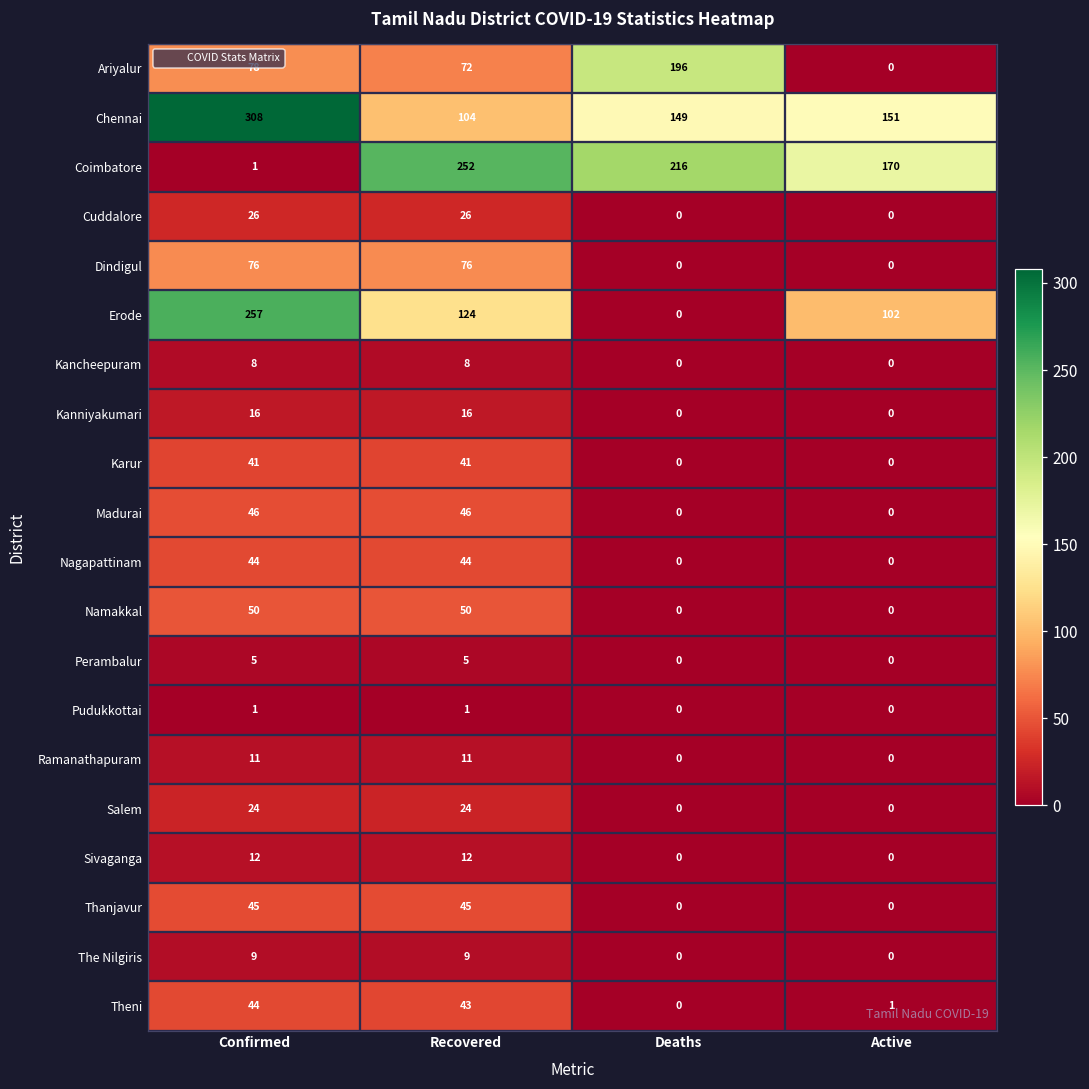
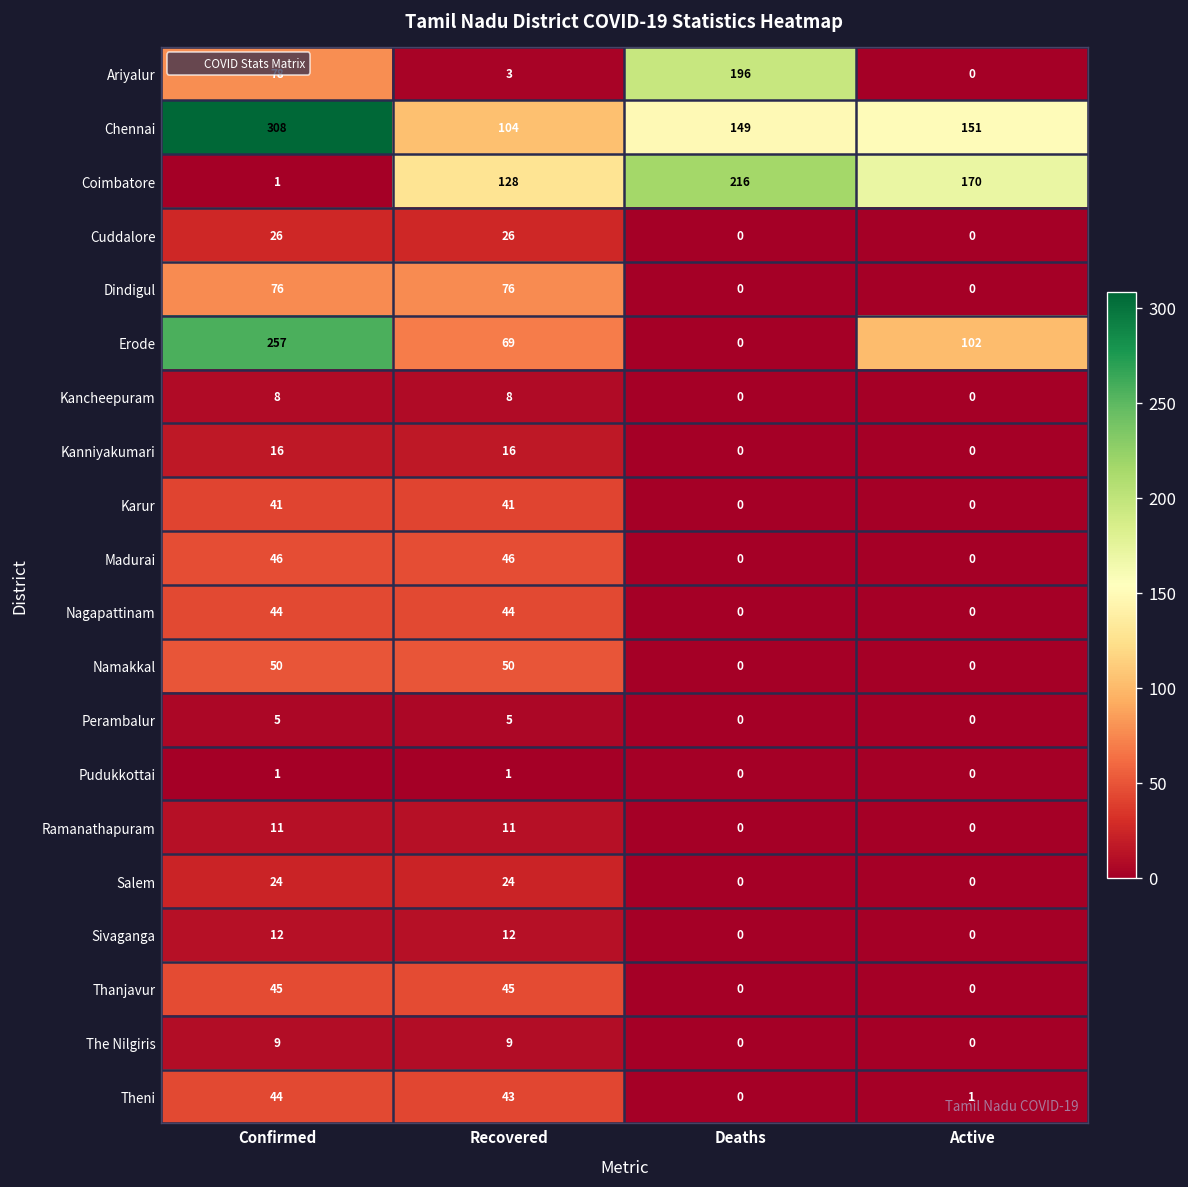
  {
    "Ariyalur": {
-     "Recovered": 72,
+     "Recovered": 3,
      "Deaths": 196,
      "Active": 0
    },
    "Chennai": {
      "Confirmed": 308,
      "Recovered": 104,
      "Deaths": 149,
      "Active": 151
    },
    "Coimbatore": {
      "Confirmed": 1,
-     "Recovered": 252,
+     "Recovered": 128,
      "Deaths": 216,
      "Active": 170
    },
    "Cuddalore": {
      "Confirmed": 26,
      "Recovered": 26,
      "Deaths": 0,
      "Active": 0
    },
    "Dindigul": {
      "Confirmed": 76,
      "Recovered": 76,
      "Deaths": 0,
      "Active": 0
    },
    "Erode": {
      "Confirmed": 257,
-     "Recovered": 124,
+     "Recovered": 69,
      "Deaths": 0,
      "Active": 102
    },
    "Kancheepuram": {
      "Confirmed": 8,
      "Recovered": 8,
      "Deaths": 0,
      "Active": 0
    },
    "Kanniyakumari": {
      "Confirmed": 16,
      "Recovered": 16,
      "Deaths": 0,
      "Active": 0
    },
    "Karur": {
      "Confirmed": 41,
      "Recovered": 41,
      "Deaths": 0,
      "Active": 0
    },
    "Madurai": {
      "Confirmed": 46,
      "Recovered": 46,
      "Deaths": 0,
      "Active": 0
    },
    "Nagapattinam": {
      "Confirmed": 44,
      "Recovered": 44,
      "Deaths": 0,
      "Active": 0
    },
    "Namakkal": {
      "Confirmed": 50,
      "Recovered": 50,
      "Deaths": 0,
      "Active": 0
    },
    "Perambalur": {
      "Confirmed": 5,
      "Recovered": 5,
      "Deaths": 0,
      "Active": 0
    },
    "Pudukkottai": {
      "Confirmed": 1,
      "Recovered": 1,
      "Deaths": 0,
      "Active": 0
    },
    "Ramanathapuram": {
      "Confirmed": 11,
      "Recovered": 11,
      "Deaths": 0,
      "Active": 0
    },
    "Salem": {
      "Confirmed": 24,
      "Recovered": 24,
      "Deaths": 0,
      "Active": 0
    },
    "Sivaganga": {
      "Confirmed": 12,
      "Recovered": 12,
      "Deaths": 0,
      "Active": 0
    },
    "Thanjavur": {
      "Confirmed": 45,
      "Recovered": 45,
      "Deaths": 0,
      "Active": 0
    },
    "The Nilgiris": {
      "Confirmed": 9,
      "Recovered": 9,
      "Deaths": 0,
      "Active": 0
    },
    "Theni": {
      "Confirmed": 44,
      "Recovered": 43,
      "Deaths": 0
    }
  }
